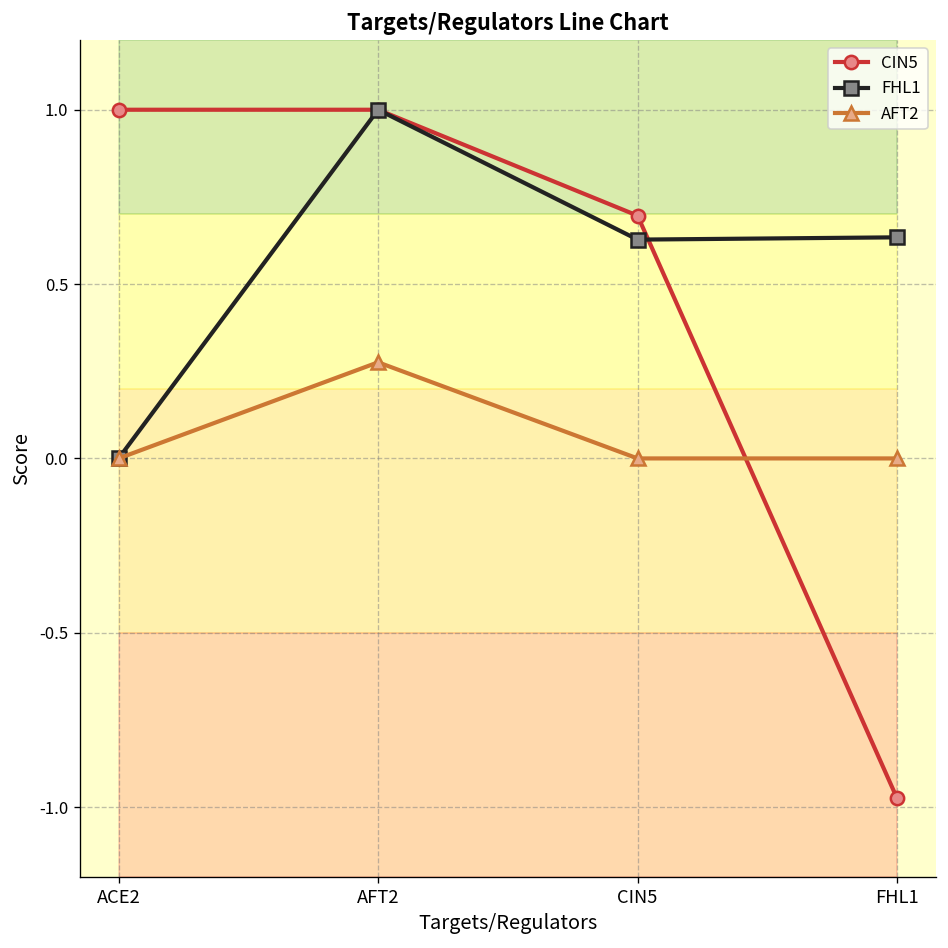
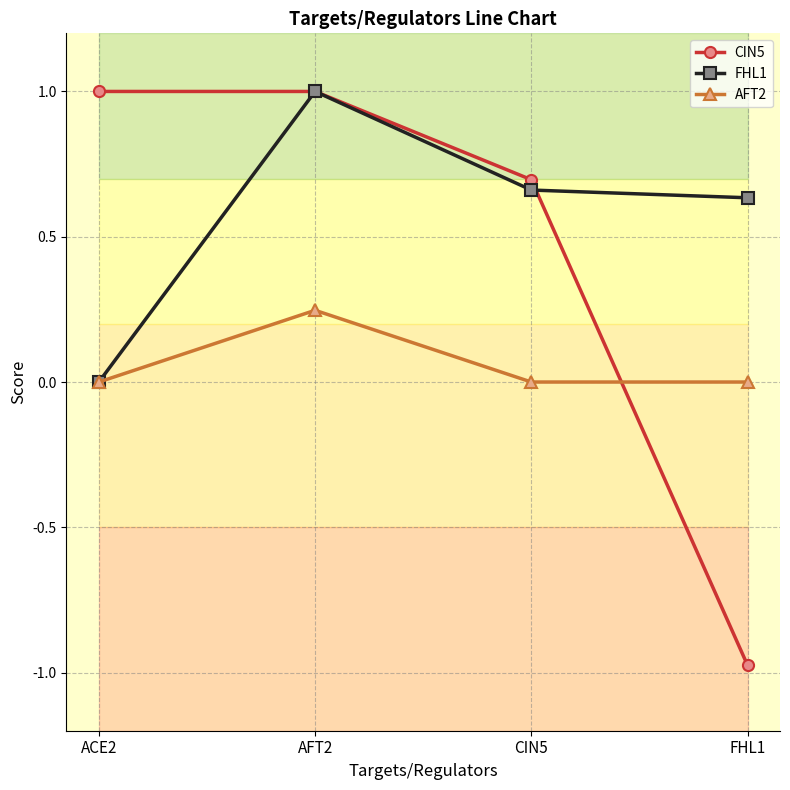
  {
    "CIN5": {
      "ACE2": 1.00,
      "FHL1": -0.97
    },
    "FHL1": {
-     "CIN5": 0.63,
+     "CIN5": 0.66,
      "FHL1": 0.63
    },
    "AFT2": {
-     "AFT2": 0.28,
+     "AFT2": 0.25,
      "CIN5": 0.00,
      "FHL1": 0.00
    }
  }
